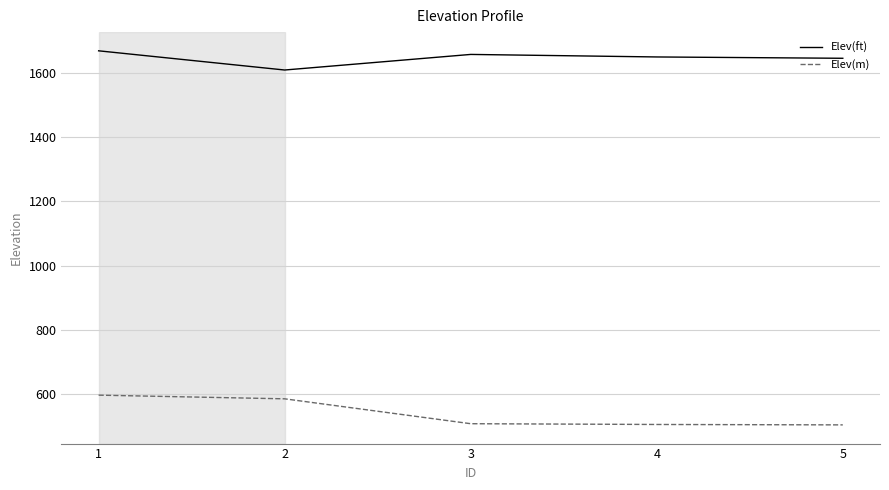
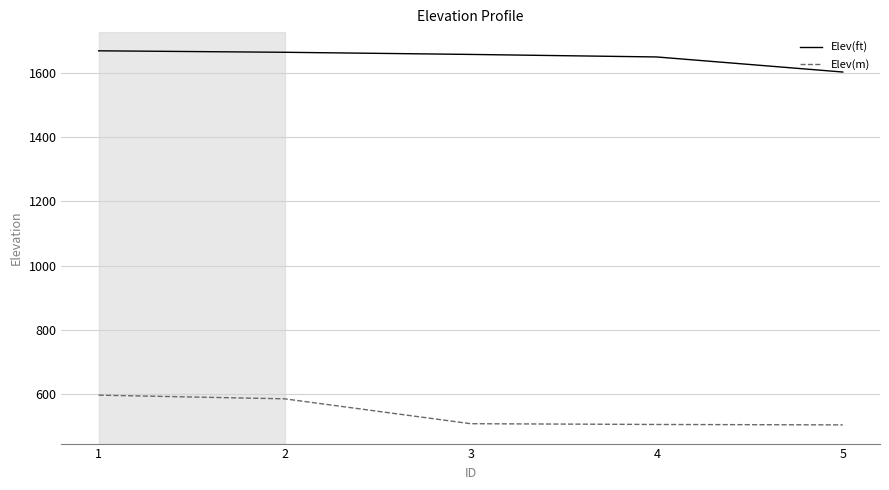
  {
    "Elev(ft)": {
      "1": 1670,
-     "2": 1610,
+     "2": 1670,
      "3": 1660,
      "4": 1650,
-     "5": 1650
+     "5": 1600
    },
    "Elev(m)": {
      "1": 600,
      "2": 580,
      "3": 510,
      "4": 500,
      "5": 500
    }
  }
